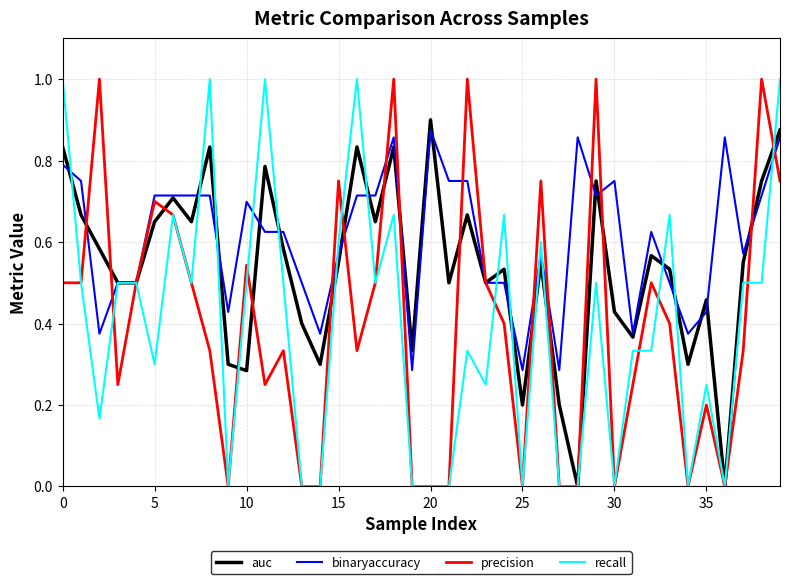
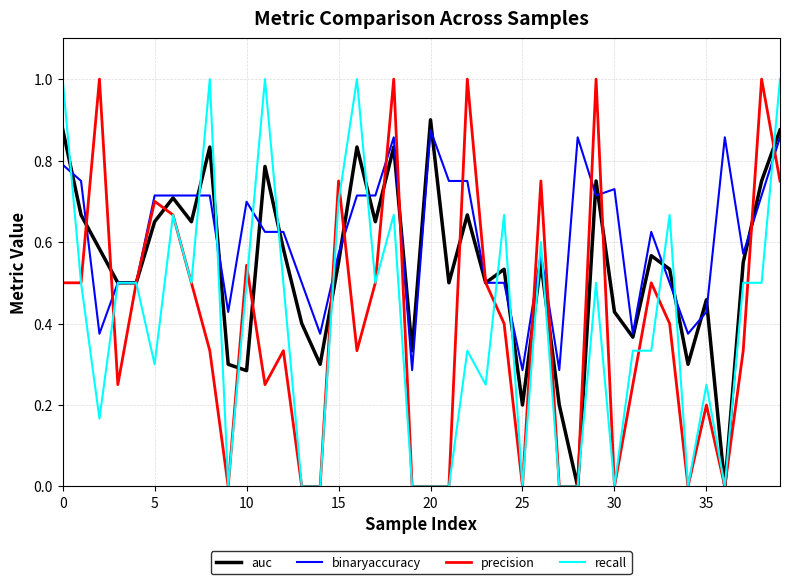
  {
    "auc": {
-     "0": 0.83,
+     "0": 0.88,
      "5": 0.65,
      "10": 0.28,
      "15": 0.55,
      "20": 0.90,
      "25": 0.20,
      "30": 0.43,
      "35": 0.46
    },
    "binaryaccuracy": {
      "0": 0.79,
      "5": 0.71,
      "10": 0.70,
      "15": 0.57,
      "20": 0.88,
      "25": 0.29,
-     "30": 0.75,
+     "30": 0.73,
      "35": 0.43
    },
    "precision": {
      "0": 0.50,
      "5": 0.70,
      "10": 0.54,
      "15": 0.75,
      "35": 0.20
    },
    "recall": {
      "0": 1.0,
      "5": 0.3,
      "10": 0.5,
-     "15": 0.6,
+     "15": 0.7,
      "35": 0.25
    }
  }
